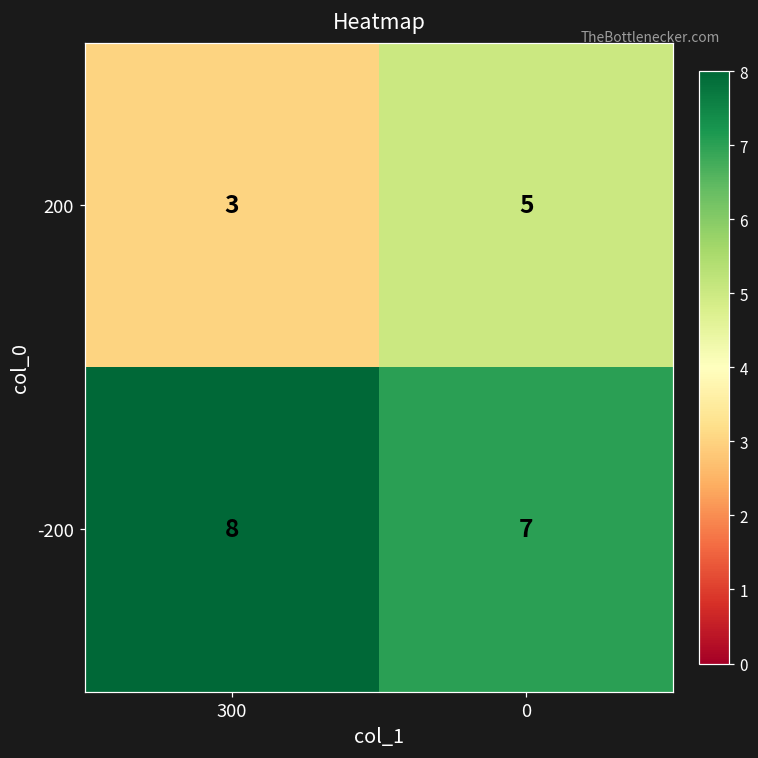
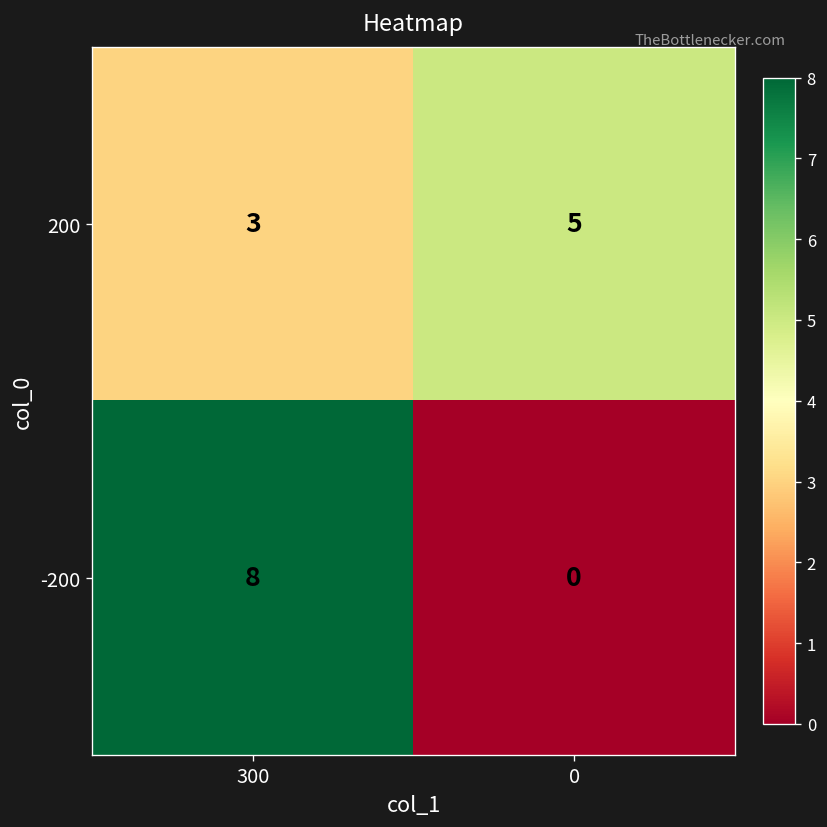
  {
    "200": {
      "300": 3,
      "0": 5
    },
    "-200": {
      "300": 8,
-     "0": 7
+     "0": 0
    }
  }
